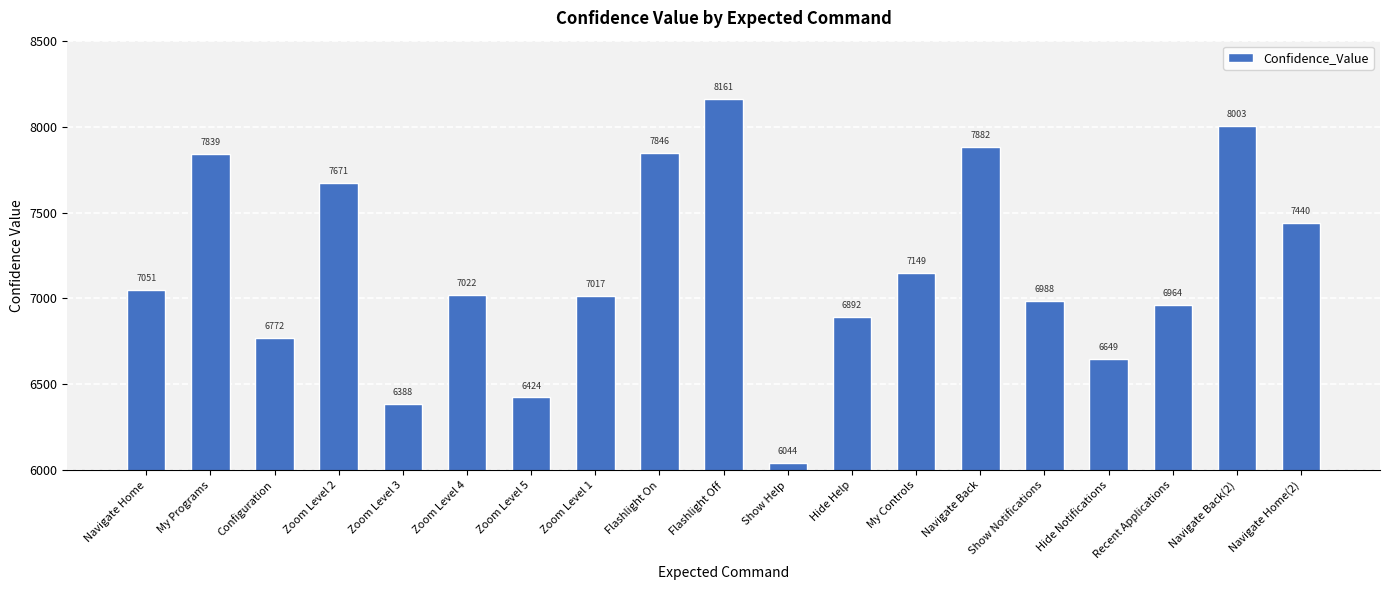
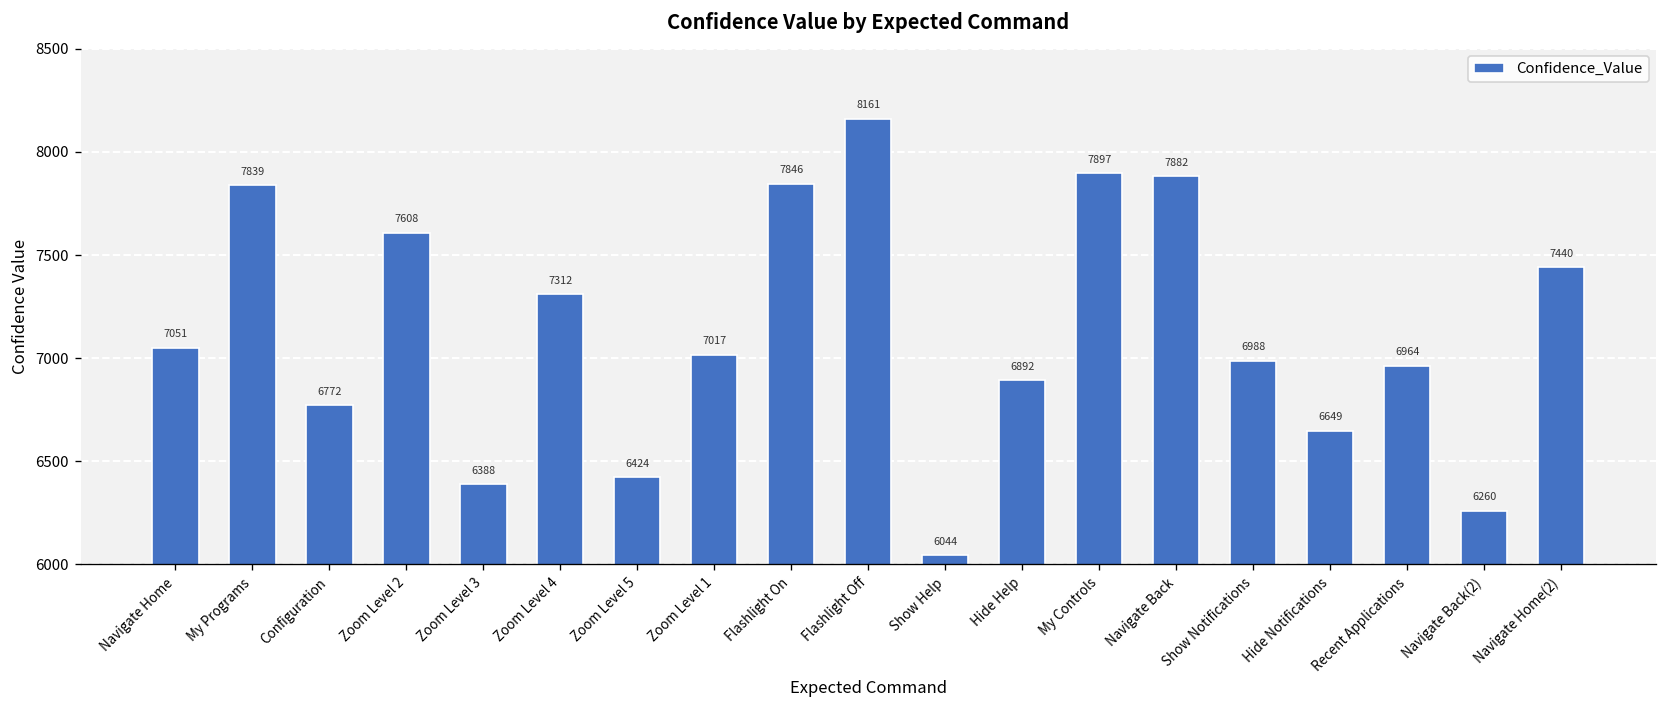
  {
    "Navigate Home": 7051,
    "My Programs": 7839,
    "Configuration": 6772,
-   "Zoom Level 2": 7671,
+   "Zoom Level 2": 7608,
    "Zoom Level 3": 6388,
-   "Zoom Level 4": 7022,
+   "Zoom Level 4": 7312,
    "Zoom Level 5": 6424,
    "Zoom Level 1": 7017,
    "Flashlight On": 7846,
    "Flashlight Off": 8161,
    "Show Help": 6044,
    "Hide Help": 6892,
-   "My Controls": 7149,
+   "My Controls": 7897,
    "Navigate Back": 7882,
    "Show Notifications": 6988,
    "Hide Notifications": 6649,
    "Recent Applications": 6964,
-   "Navigate Back(2)": 8003,
+   "Navigate Back(2)": 6260,
    "Navigate Home(2)": 7440
  }
